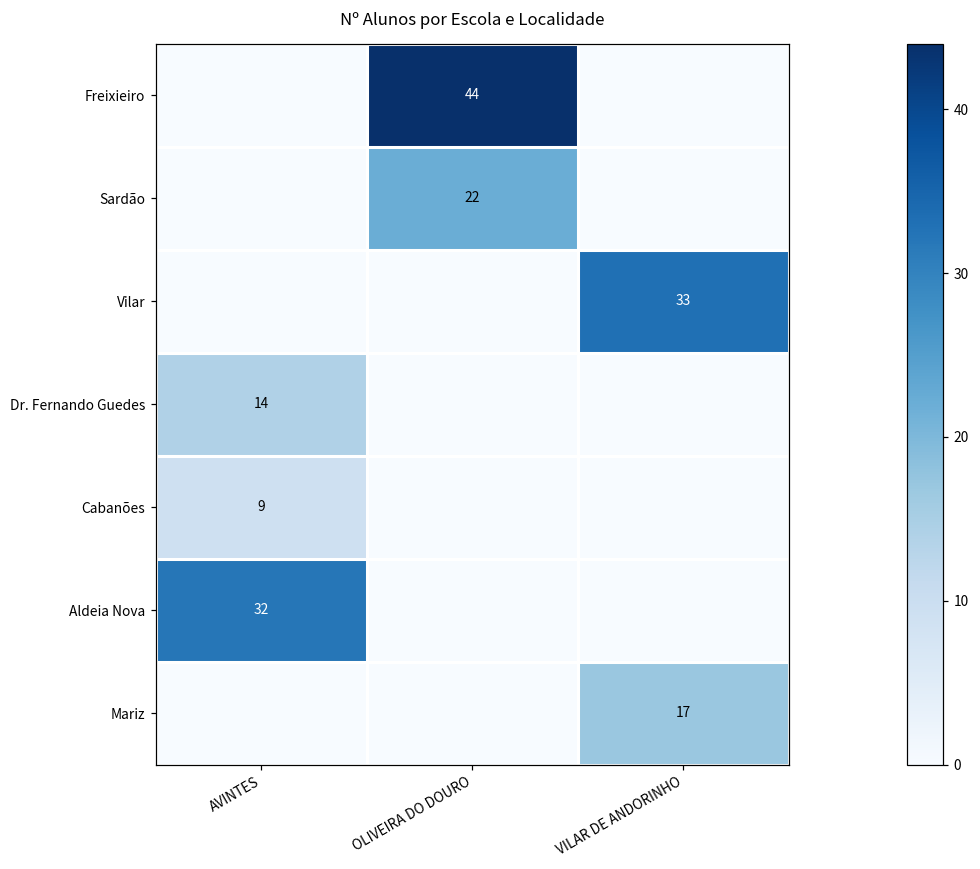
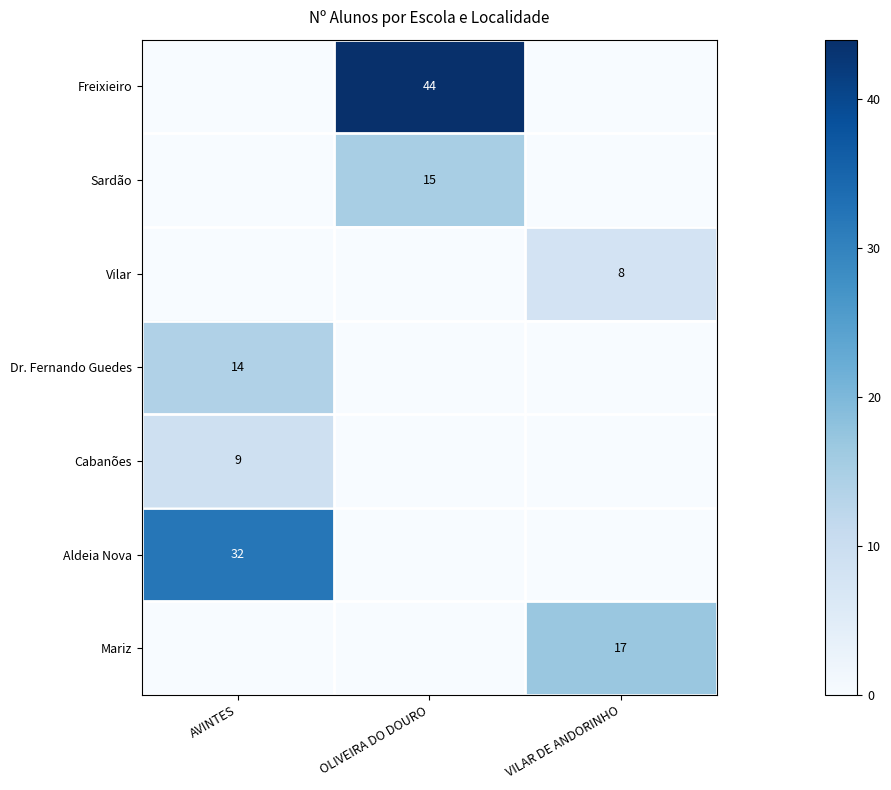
  {
    "Freixieiro": {
      "OLIVEIRA DO DOURO": 44
    },
    "Sardão": {
-     "OLIVEIRA DO DOURO": 22
+     "OLIVEIRA DO DOURO": 15
    },
    "Vilar": {
-     "VILAR DE ANDORINHO": 33
+     "VILAR DE ANDORINHO": 8
    },
    "Dr. Fernando Guedes": {
      "AVINTES": 14
    },
    "Cabanões": {
      "AVINTES": 9
    },
    "Aldeia Nova": {
      "AVINTES": 32
    },
    "Mariz": {
      "VILAR DE ANDORINHO": 17
    }
  }
